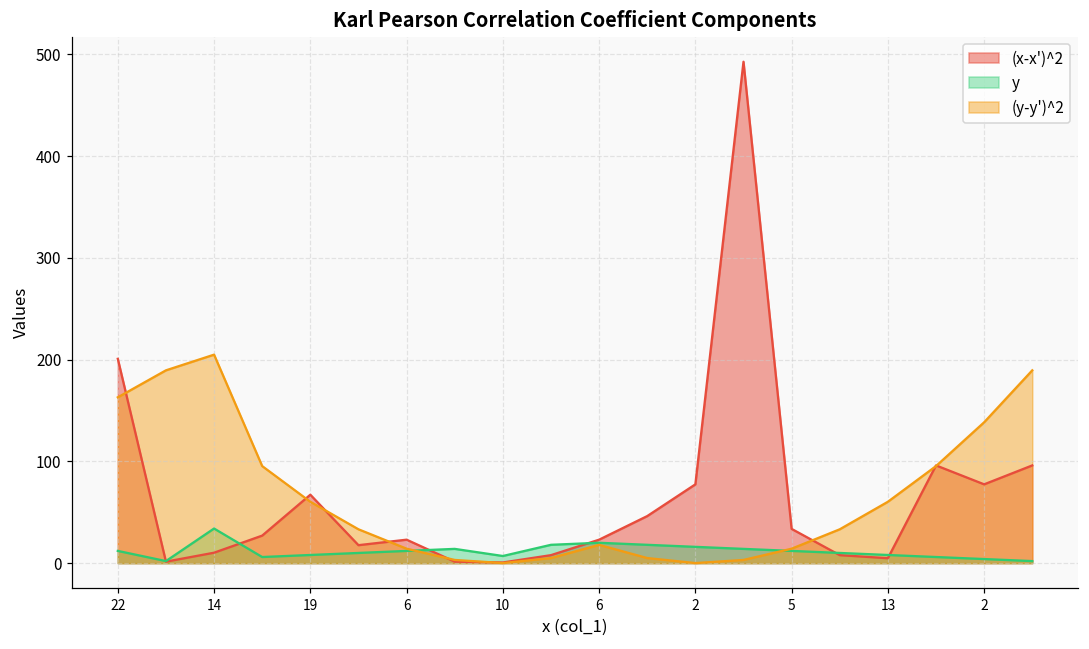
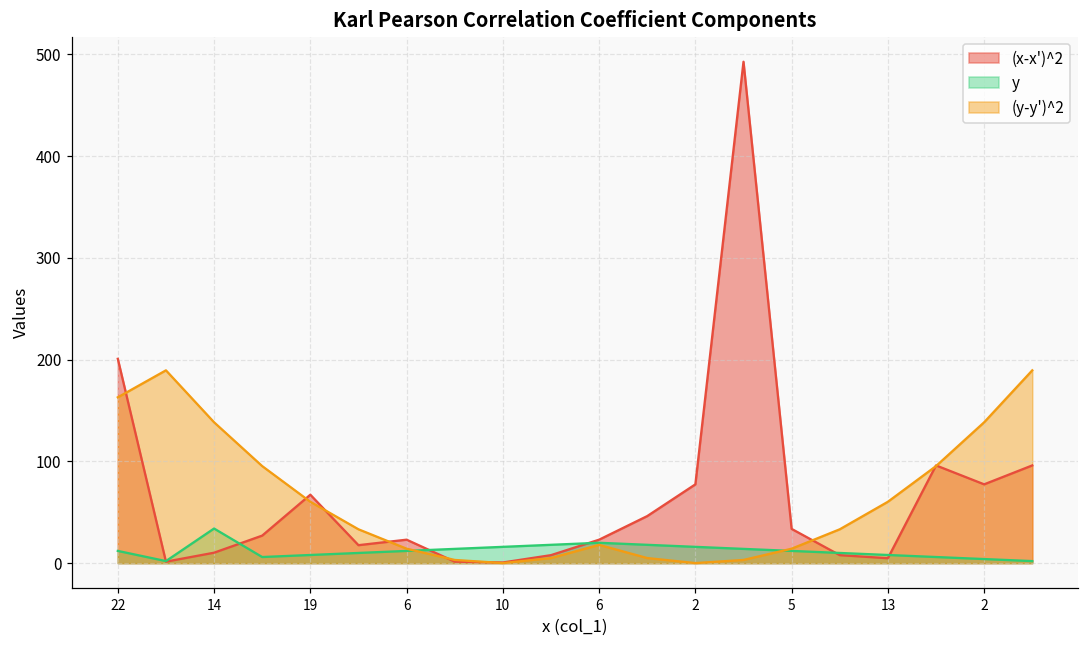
  {
    "(x-x')^2": {
      "22": 200,
      "14": 10
    },
    "y": {
      "22": 10,
      "14": 30,
-     "10": 10
+     "10": 20
    },
    "(y-y')^2": {
      "22": 160,
-     "14": 200
+     "14": 140
    }
  }
